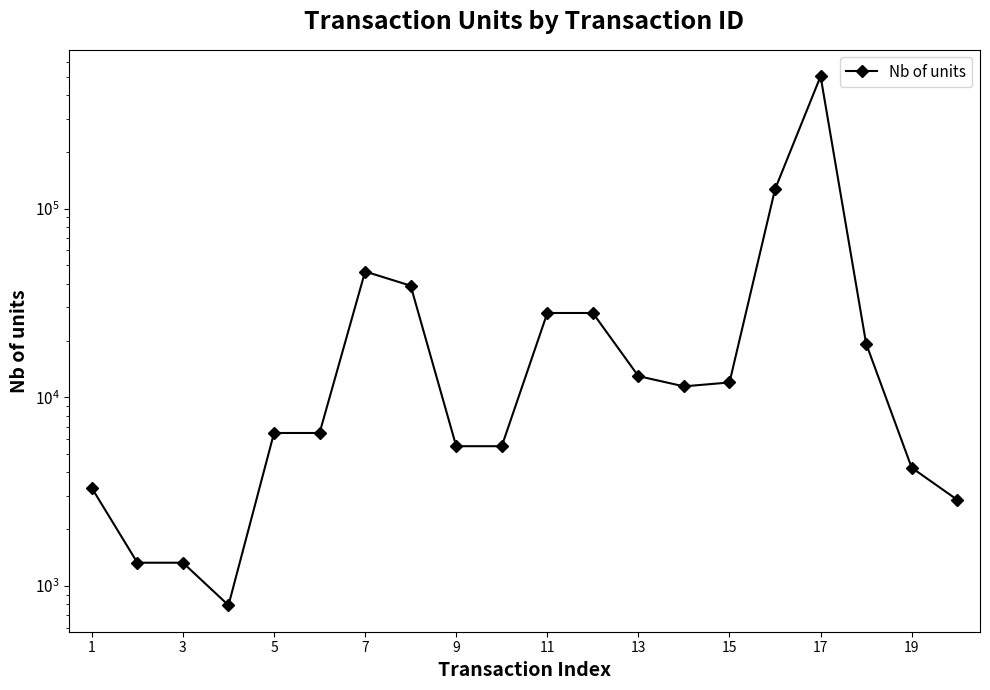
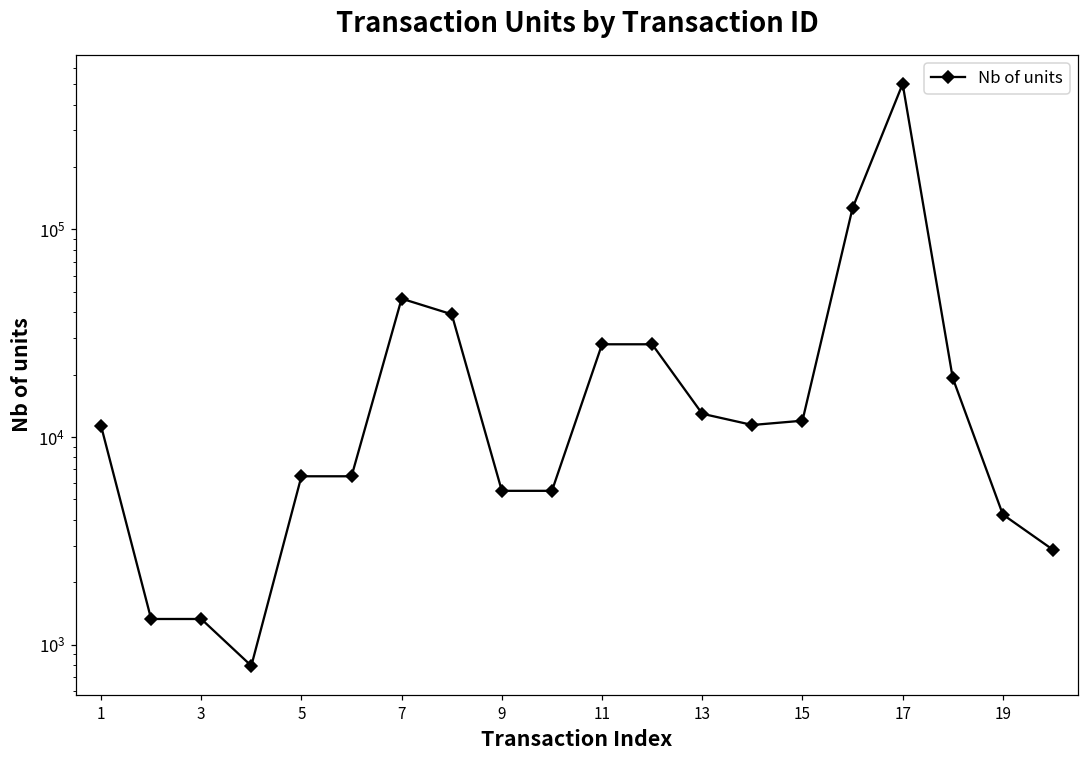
  {
-   "1": 3300,
+   "1": 11000,
    "3": 1300,
    "5": 6500,
    "7": 46000,
    "9": 5500,
    "11": 28000,
    "13": 13000,
    "15": 12000,
    "17": 500000,
    "19": 4200
  }
